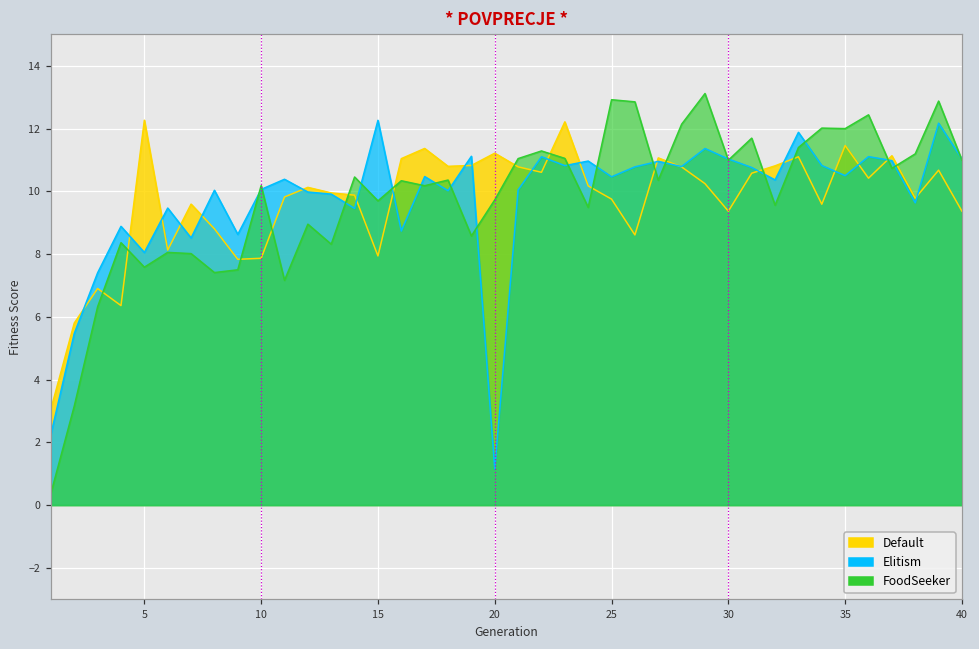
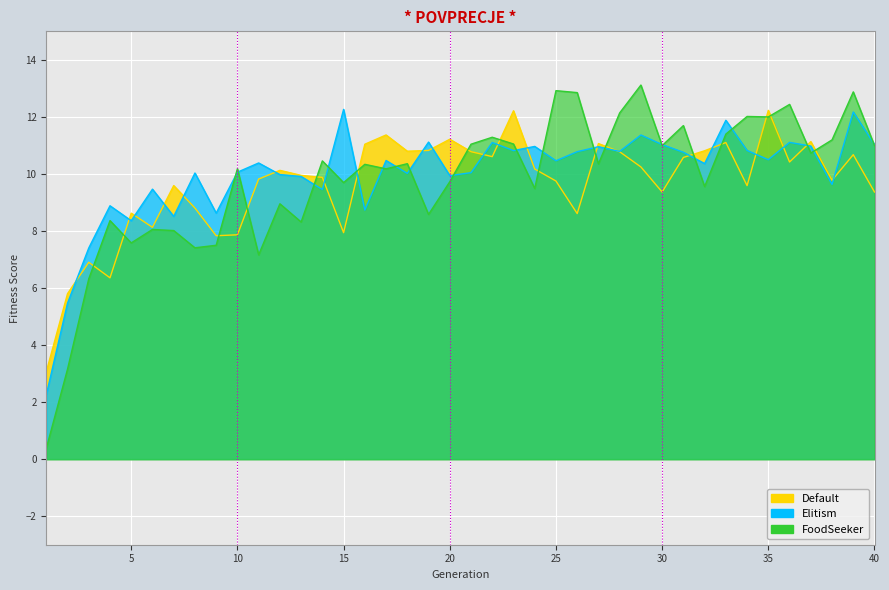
  {
    "Default": {
-     "5": 12.3,
+     "5": 8.6,
      "10": 7.9,
      "15": 7.9,
      "20": 11.2,
      "25": 9.8,
      "30": 9.4,
-     "35": 11.5,
+     "35": 12.2,
      "40": 9.4
    },
    "Elitism": {
-     "5": 8.1,
+     "5": 8.4,
      "10": 10.1,
      "15": 12.3,
-     "20": 1.1,
+     "20": 9.9,
      "25": 10.5,
      "35": 10.5
    },
    "FoodSeeker": {
      "5": 7.6,
      "10": 10.2,
      "15": 9.7,
      "20": 9.7,
      "25": 12.9,
      "35": 12.0
    }
  }
